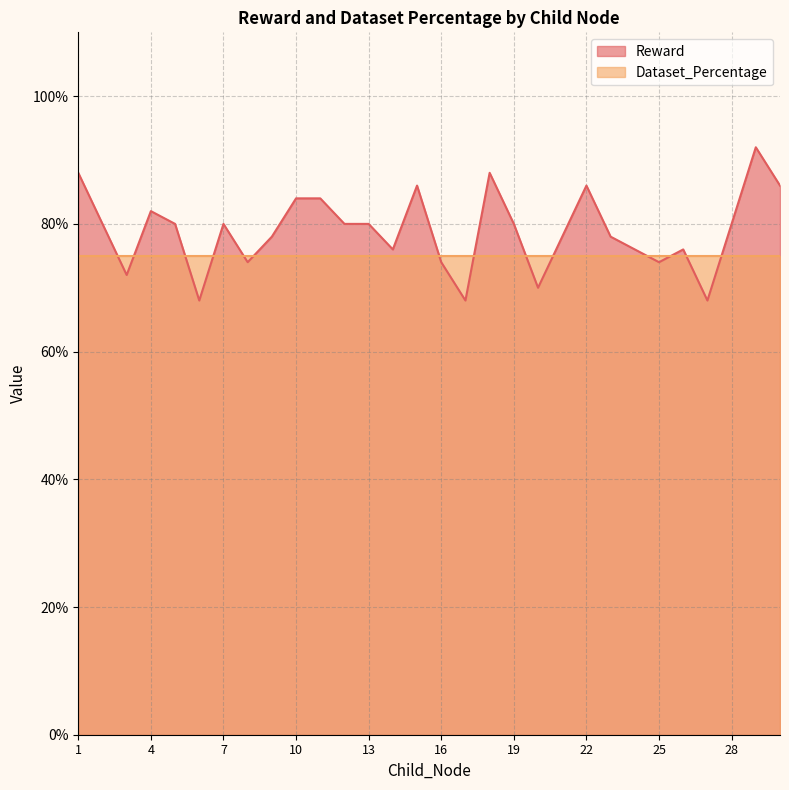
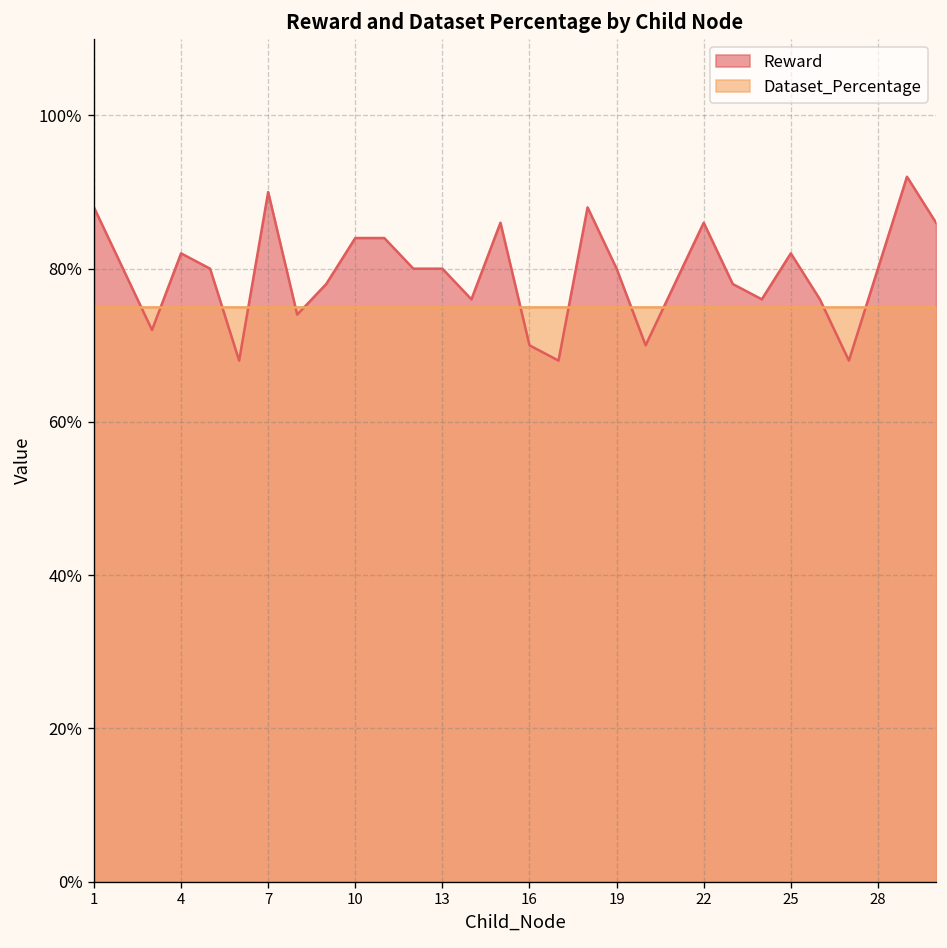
  {
    "Reward": {
      "1": "88%",
      "4": "82%",
-     "7": "80%",
+     "7": "90%",
      "10": "84%",
      "13": "80%",
-     "16": "74%",
+     "16": "70%",
      "19": "80%",
      "22": "86%",
-     "25": "74%",
+     "25": "82%",
      "28": "80%"
    },
    "Dataset_Percentage": {
      "1": "75%",
      "4": "75%",
      "7": "75%",
      "10": "75%",
      "13": "75%",
      "16": "75%",
      "19": "75%",
      "22": "75%",
      "25": "75%",
      "28": "75%"
    }
  }
